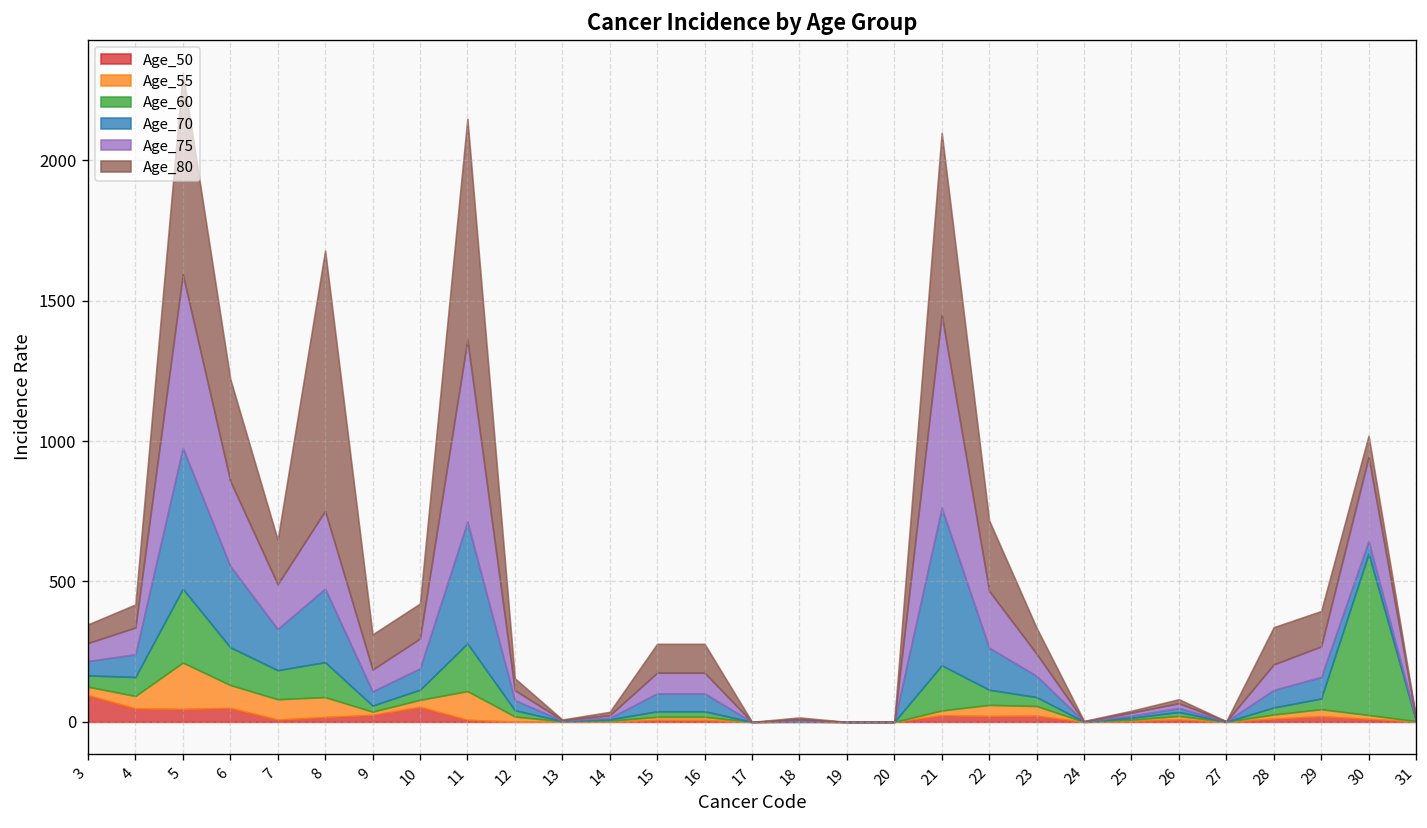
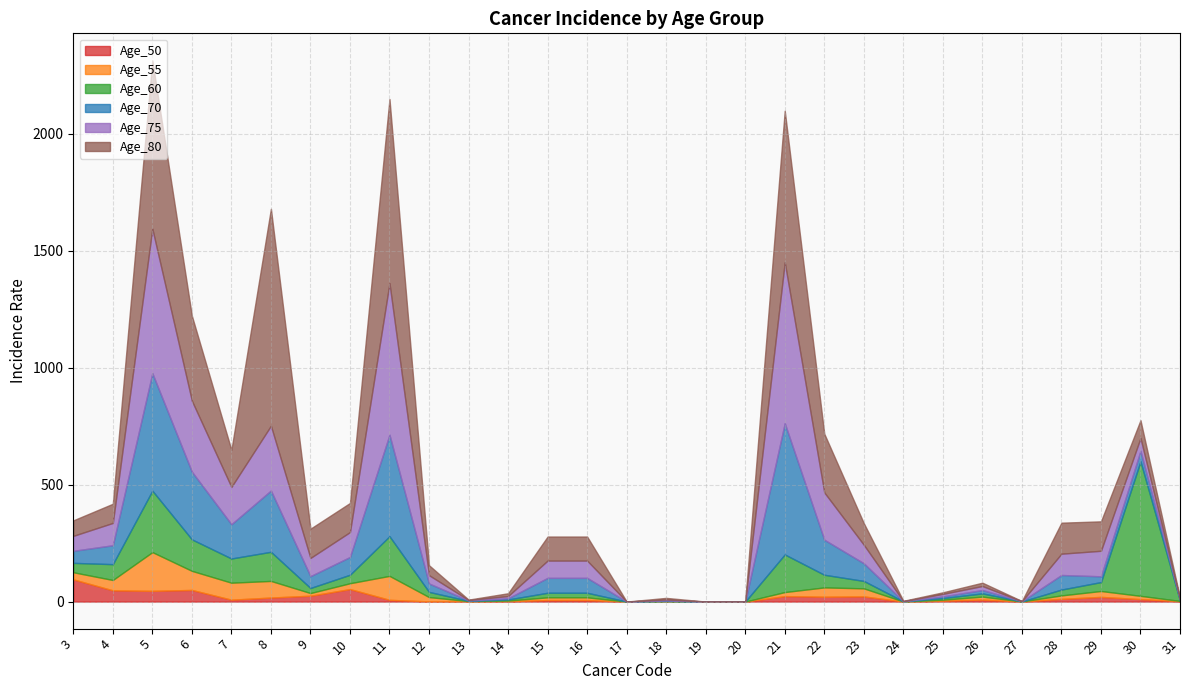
  {
    "Age_50": {
      "3": 90,
      "4": 50,
      "5": 50,
      "6": 50,
      "8": 20,
      "9": 30,
      "10": 50,
      "21": 20,
      "22": 20,
      "23": 20,
      "28": 10,
      "29": 20
    },
    "Age_55": {
      "3": 30,
      "4": 40,
      "5": 170,
      "6": 80,
      "7": 70,
      "8": 70,
      "9": 10,
      "10": 30,
      "11": 100,
      "12": 20,
      "15": 10,
      "16": 10,
      "21": 20,
      "22": 40,
      "23": 30,
      "26": 10,
      "28": 10,
      "29": 30,
      "30": 10
    },
    "Age_60": {
      "3": 40,
      "4": 70,
      "5": 260,
      "6": 130,
      "7": 100,
      "8": 120,
      "9": 20,
      "10": 40,
      "11": 170,
      "12": 20,
      "15": 20,
      "16": 20,
      "21": 160,
      "22": 50,
      "23": 30,
      "26": 10,
      "28": 20,
      "29": 40,
      "30": 570
    },
    "Age_70": {
      "3": 50,
      "4": 80,
      "5": 500,
      "6": 290,
      "7": 150,
      "8": 260,
      "9": 50,
      "10": 80,
      "11": 430,
      "12": 40,
      "15": 60,
      "16": 60,
      "21": 560,
      "22": 150,
      "23": 80,
      "26": 10,
      "28": 60,
-     "29": 80,
+     "29": 20,
      "30": 40
    },
    "Age_75": {
      "3": 60,
      "4": 100,
      "5": 620,
      "6": 300,
      "7": 160,
      "8": 280,
      "9": 80,
      "10": 110,
      "11": 650,
      "12": 40,
      "15": 70,
      "16": 70,
      "21": 690,
      "22": 200,
      "23": 80,
      "26": 20,
      "28": 90,
      "29": 110,
-     "30": 300
+     "30": 50
    },
    "Age_80": {
      "3": 70,
      "4": 80,
      "6": 360,
      "7": 160,
      "8": 930,
      "9": 130,
      "10": 120,
      "11": 790,
      "12": 40,
      "14": 10,
      "15": 100,
      "16": 100,
      "21": 650,
      "22": 250,
      "23": 90,
      "26": 10,
      "28": 130,
      "29": 130,
      "30": 80
    }
  }
